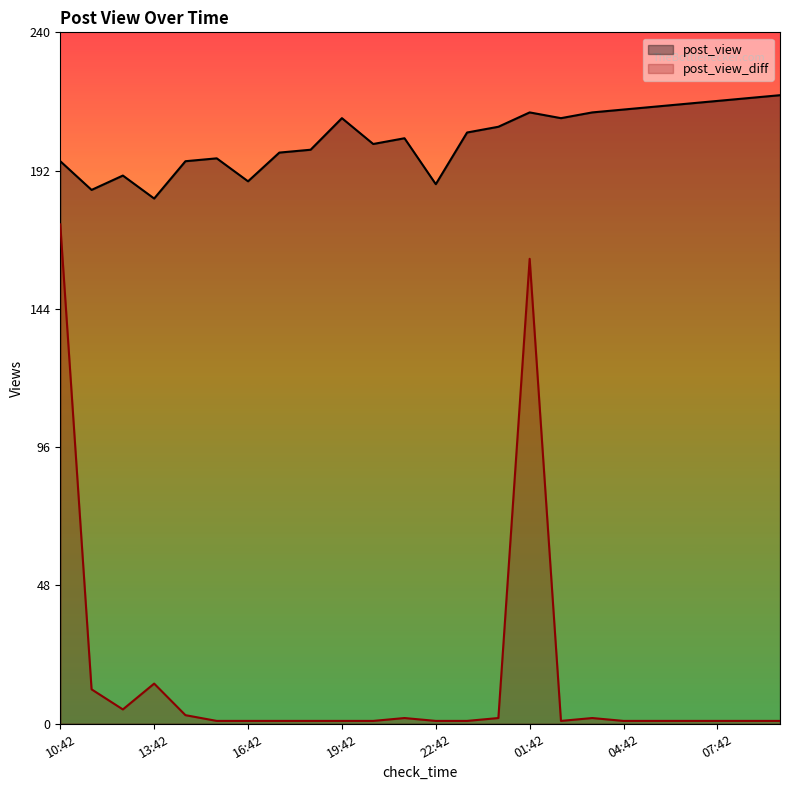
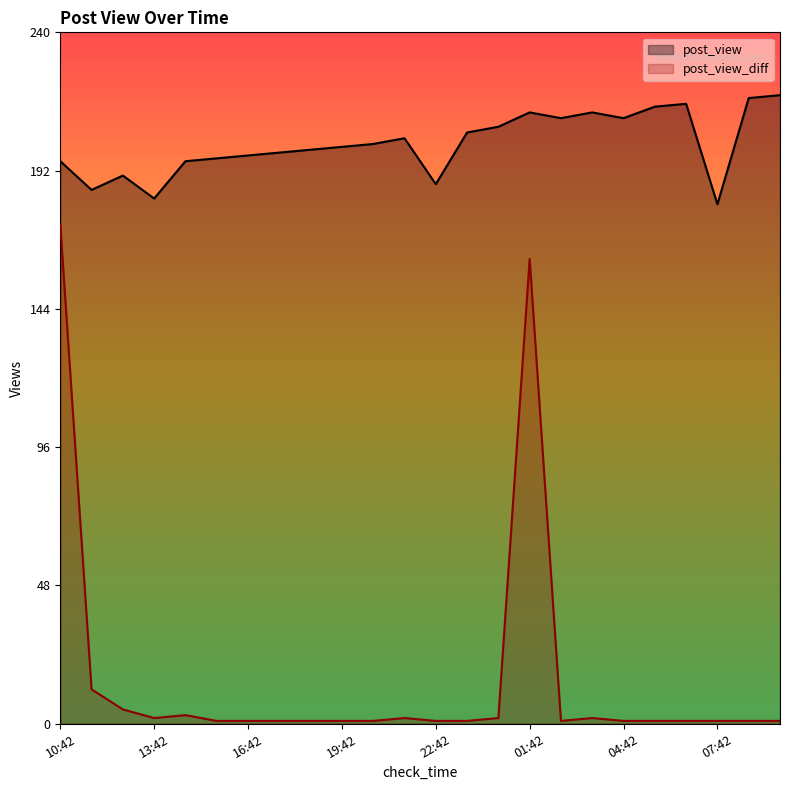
  {
    "post_view": {
      "10:42": 196,
      "13:42": 183,
-     "16:42": 189,
-     "19:42": 211,
+     "16:42": 198,
+     "19:42": 201,
      "22:42": 188,
      "01:42": 213,
-     "04:42": 214,
-     "07:42": 217
+     "04:42": 211,
+     "07:42": 181
    },
    "post_view_diff": {
      "10:42": 174,
-     "13:42": 14,
+     "13:42": 2,
      "16:42": 1,
      "19:42": 1,
      "22:42": 1,
      "01:42": 162,
      "04:42": 1,
      "07:42": 1
    }
  }
